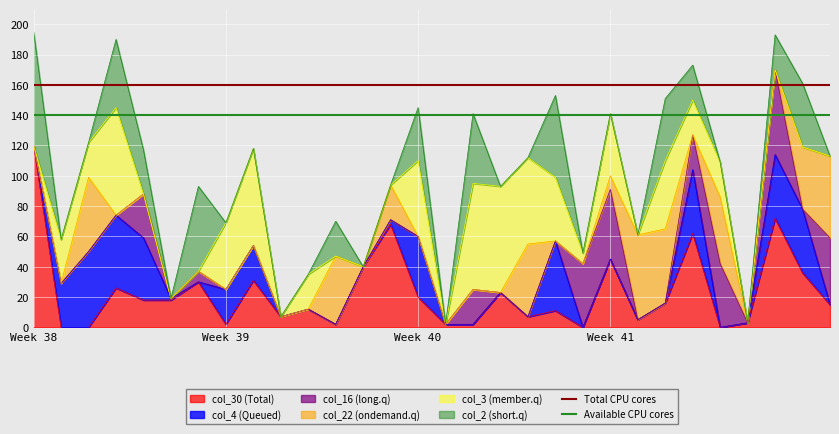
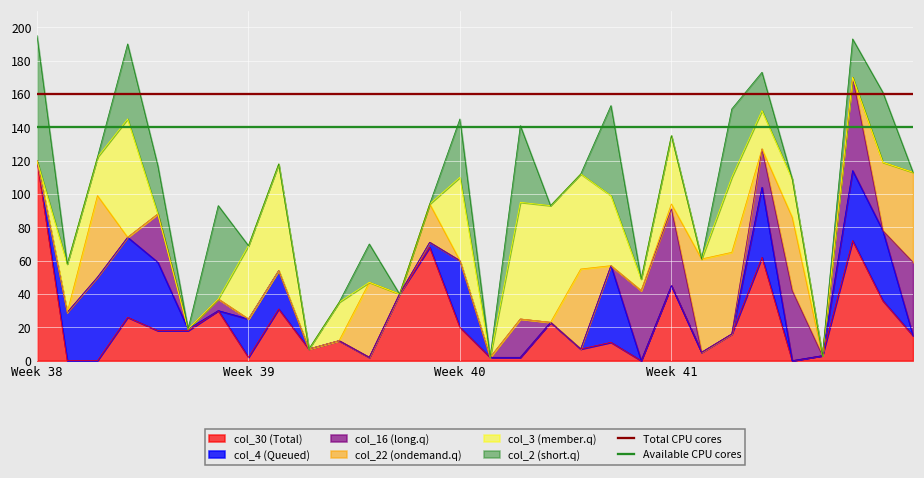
  {
    "col_30 (Total)": {
      "Week 39": 2,
      "Week 40": 20
    },
    "col_16 (long.q)": {
      "Week 41": 46
    },
    "col_22 (ondemand.q)": {
-     "Week 41": 9
+     "Week 41": 3
    },
    "col_3 (member.q)": {
      "Week 40": 50
    },
    "col_2 (short.q)": {
      "Week 38": 75,
      "Week 40": 35
    }
  }
